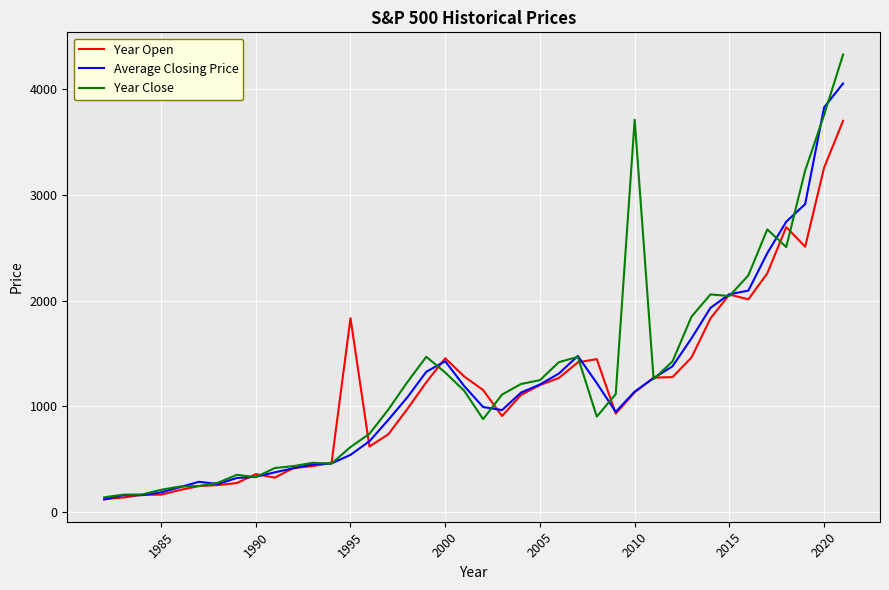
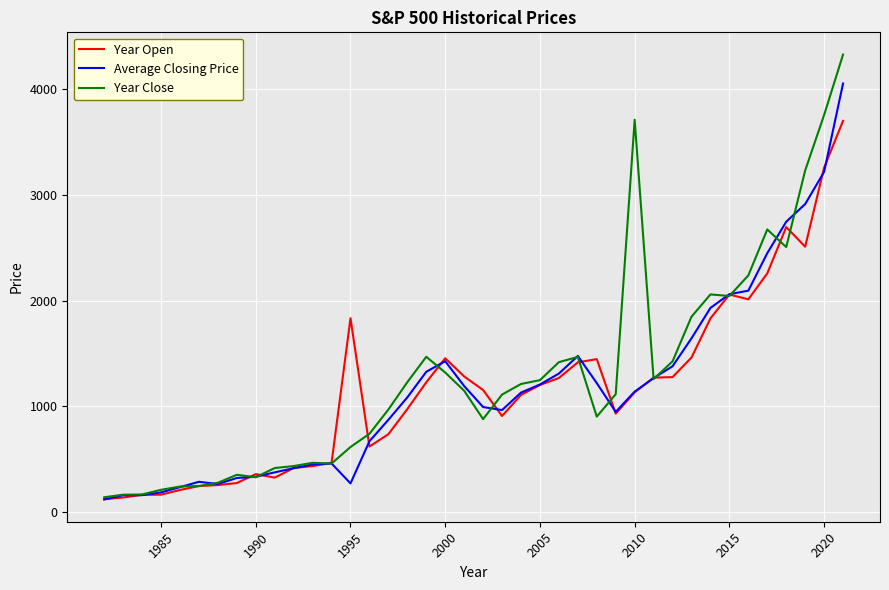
  {
    "Year Open": {
      "1990": 360,
      "1995": 1830,
      "2000": 1460,
      "2020": 3260
    },
    "Average Closing Price": {
-     "1995": 540,
+     "1995": 270,
      "2000": 1430,
-     "2020": 3830
+     "2020": 3220
    },
    "Year Close": {
      "1985": 210,
      "1995": 620,
      "2000": 1320,
      "2005": 1250,
      "2010": 3710,
      "2020": 3760
    }
  }
